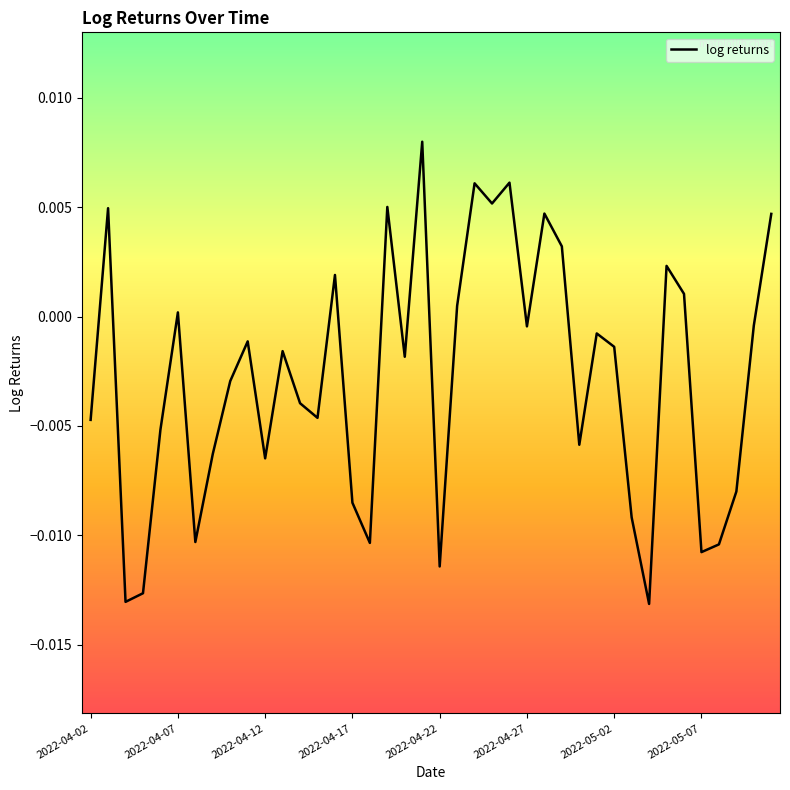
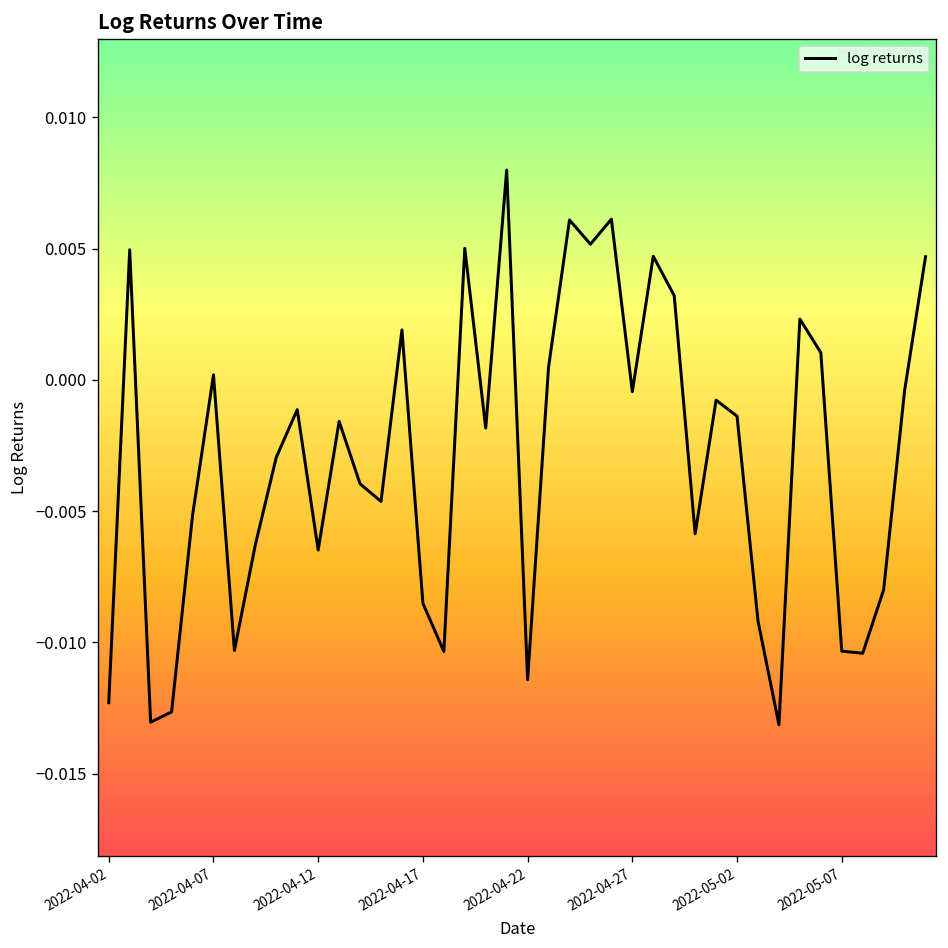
  {
-   "2022-04-02": -0.0047,
+   "2022-04-02": -0.0123,
    "2022-04-07": 0.0002,
    "2022-04-12": -0.0065,
    "2022-04-17": -0.0085,
    "2022-04-22": -0.0114,
    "2022-04-27": -0.0004,
    "2022-05-02": -0.0014,
-   "2022-05-07": -0.0108
+   "2022-05-07": -0.0103
  }
